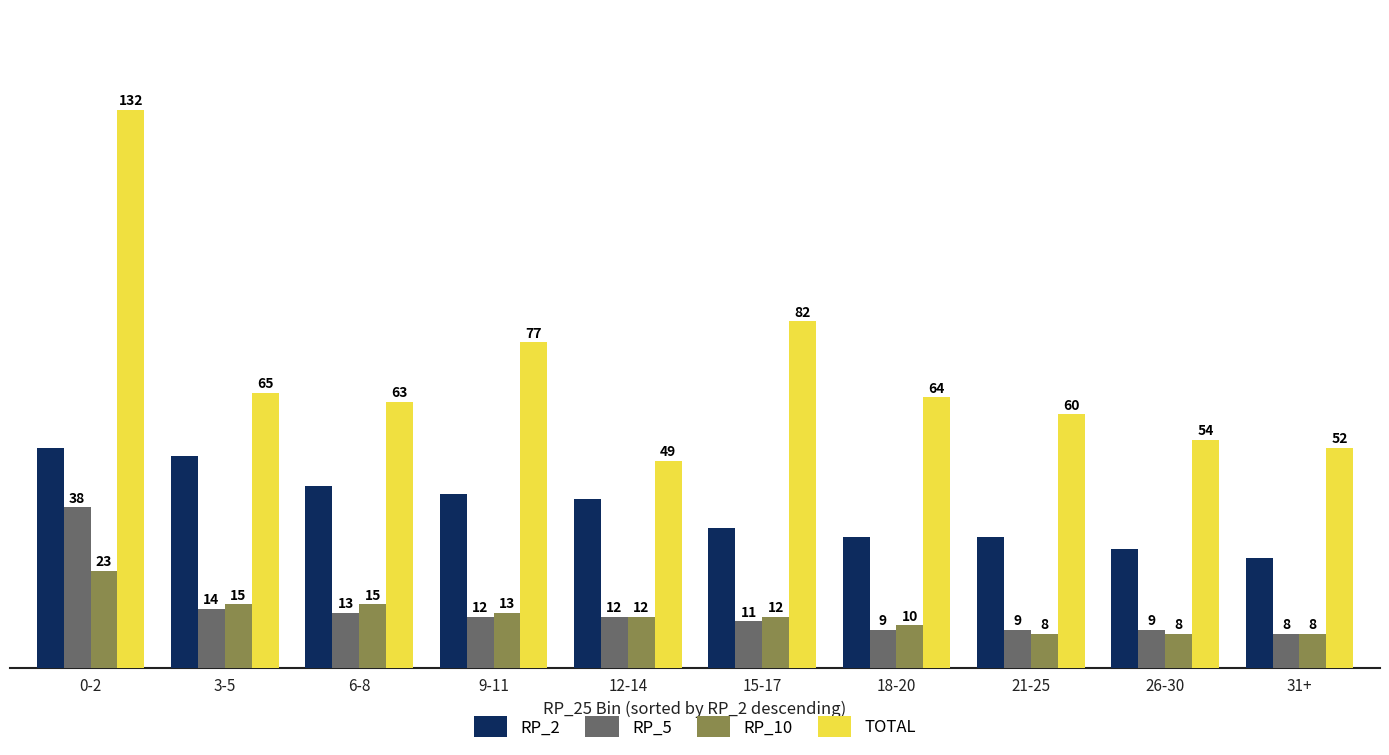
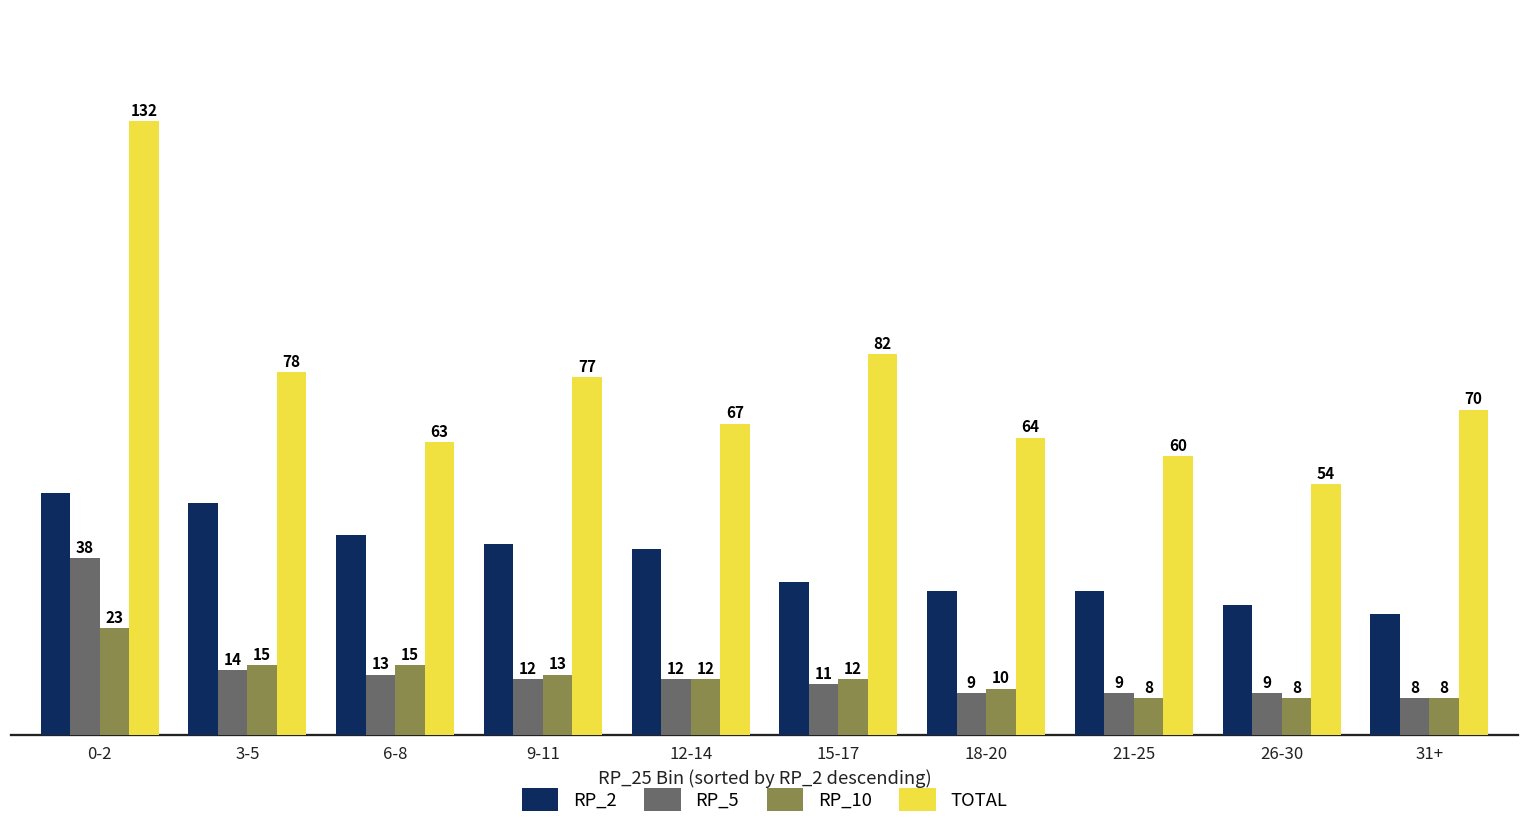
  {
    "TOTAL": {
      "0-2": 132,
-     "3-5": 65,
+     "3-5": 78,
      "6-8": 63,
      "9-11": 77,
-     "12-14": 49,
+     "12-14": 67,
      "15-17": 82,
      "18-20": 64,
      "21-25": 60,
      "26-30": 54,
-     "31+": 52
+     "31+": 70
    }
  }
